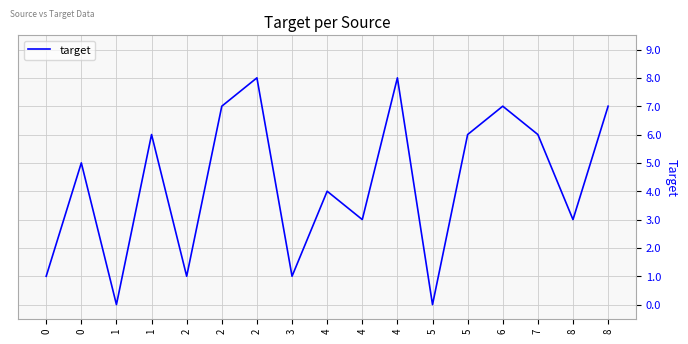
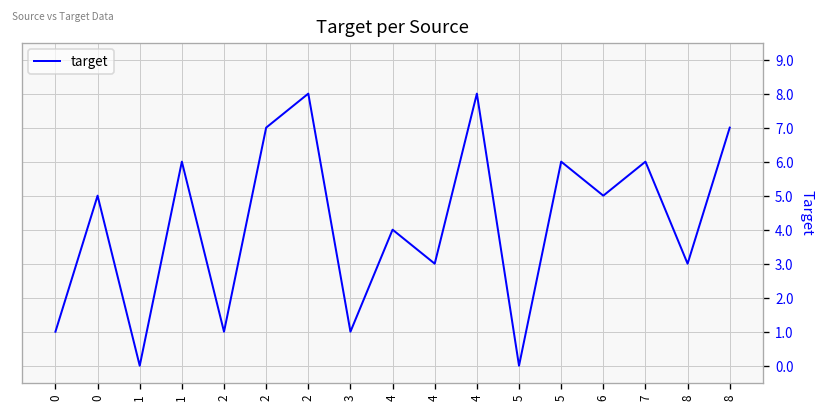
  {
    "3": 1,
-   "6": 7,
+   "6": 5,
    "7": 6
  }
